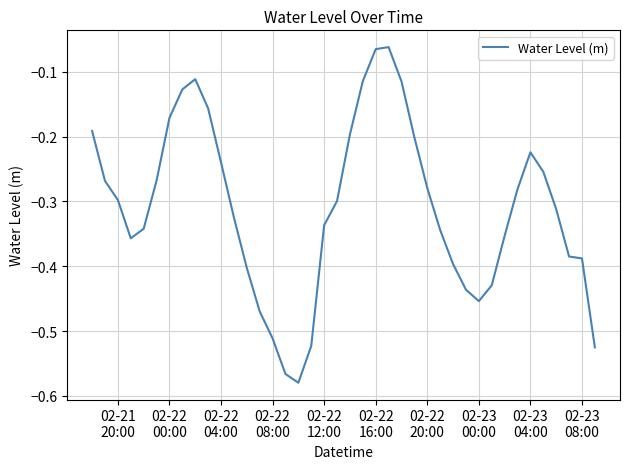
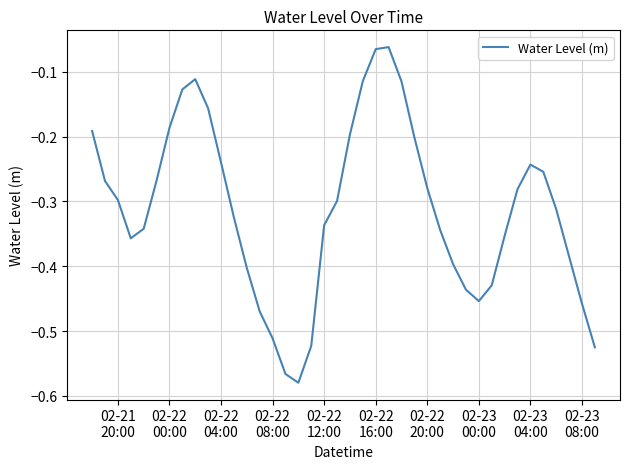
  {
    "02-21 20:00": -0.30,
-   "02-22 00:00": -0.17,
+   "02-22 00:00": -0.19,
    "02-22 04:00": -0.24,
    "02-22 08:00": -0.51,
    "02-22 12:00": -0.34,
    "02-22 16:00": -0.07,
    "02-22 20:00": -0.28,
    "02-23 00:00": -0.45,
-   "02-23 04:00": -0.22,
-   "02-23 08:00": -0.39
+   "02-23 04:00": -0.24,
+   "02-23 08:00": -0.46
  }
